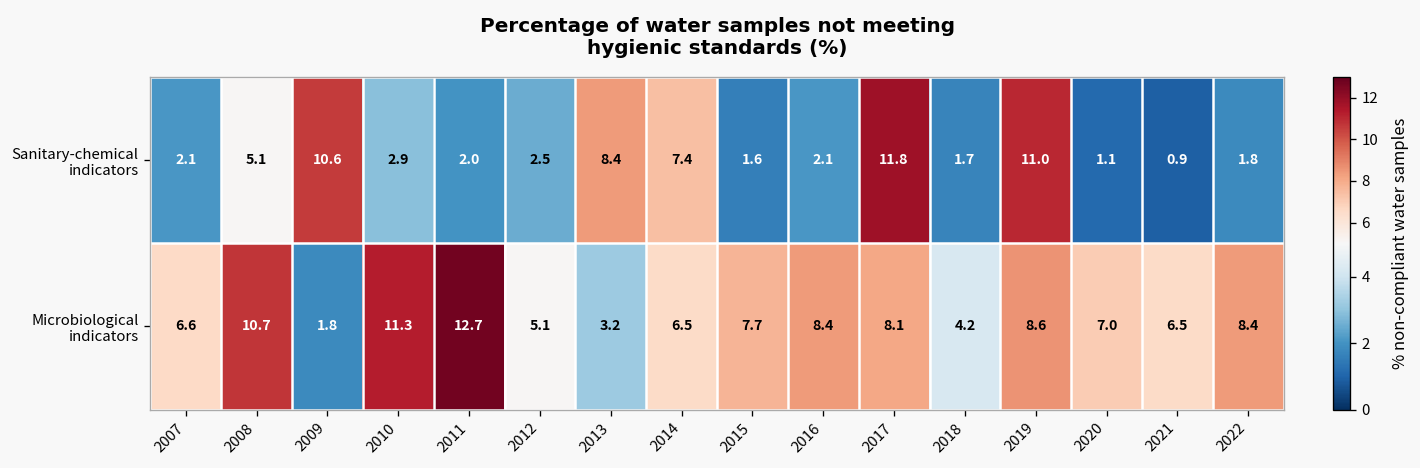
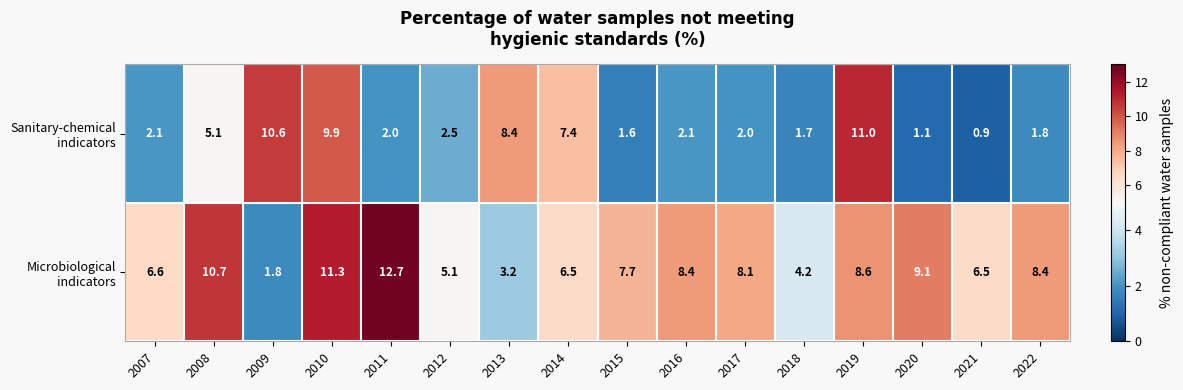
  {
    "Sanitary-chemical indicators": {
      "2007": 2.1,
      "2008": 5.1,
      "2009": 10.6,
-     "2010": 2.9,
+     "2010": 9.9,
      "2011": 2.0,
      "2012": 2.5,
      "2013": 8.4,
      "2014": 7.4,
      "2015": 1.6,
      "2016": 2.1,
-     "2017": 11.8,
+     "2017": 2.0,
      "2018": 1.7,
      "2019": 11.0,
      "2020": 1.1,
      "2021": 0.9,
      "2022": 1.8
    },
    "Microbiological indicators": {
      "2007": 6.6,
      "2008": 10.7,
      "2009": 1.8,
      "2010": 11.3,
      "2011": 12.7,
      "2012": 5.1,
      "2013": 3.2,
      "2014": 6.5,
      "2015": 7.7,
      "2016": 8.4,
      "2017": 8.1,
      "2018": 4.2,
      "2019": 8.6,
-     "2020": 7.0,
+     "2020": 9.1,
      "2021": 6.5,
      "2022": 8.4
    }
  }
